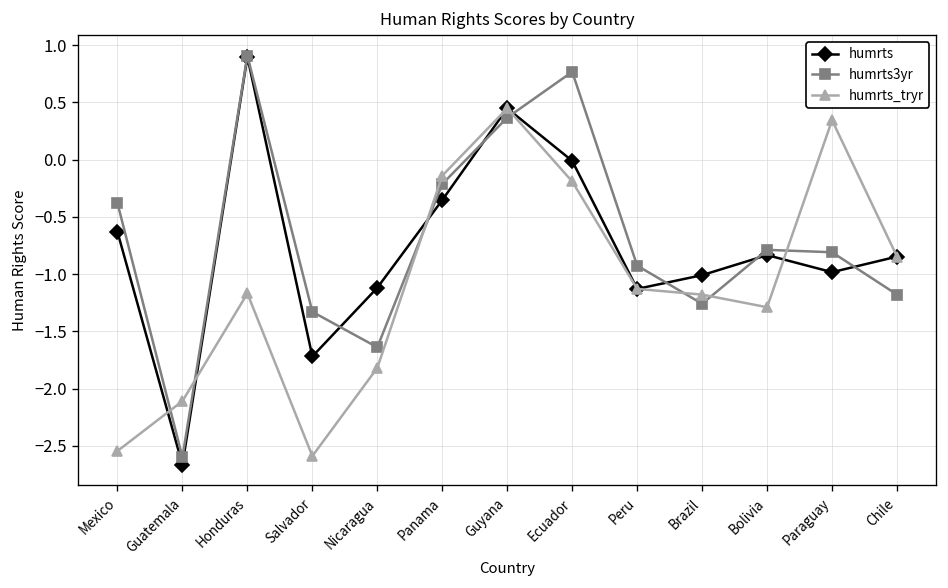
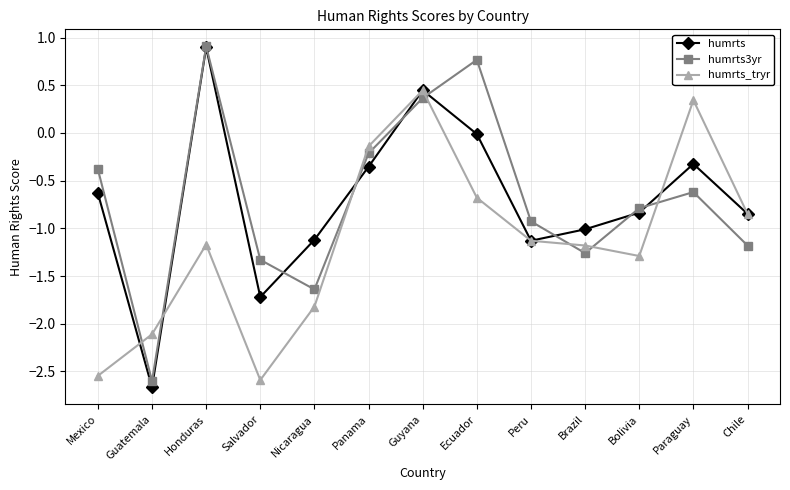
  {
    "humrts": {
      "Mexico": -0.6,
      "Guatemala": -2.7,
      "Salvador": -1.7,
      "Nicaragua": -1.1,
      "Panama": -0.4,
      "Ecuador": 0.0,
      "Brazil": -1.0,
      "Bolivia": -0.8,
-     "Paraguay": -1.0
+     "Paraguay": -0.3
    },
    "humrts3yr": {
      "Mexico": -0.4,
      "Guatemala": -2.6,
      "Salvador": -1.3,
      "Nicaragua": -1.6,
      "Panama": -0.2,
      "Guyana": 0.4,
      "Ecuador": 0.8,
      "Peru": -0.9,
      "Brazil": -1.3,
      "Bolivia": -0.8,
-     "Paraguay": -0.8,
+     "Paraguay": -0.6,
      "Chile": -1.2
    },
    "humrts_tryr": {
      "Mexico": -2.5,
      "Guatemala": -2.1,
      "Honduras": -1.2,
      "Salvador": -2.6,
      "Nicaragua": -1.8,
      "Panama": -0.1,
-     "Ecuador": -0.2,
+     "Ecuador": -0.7,
      "Brazil": -1.2,
      "Bolivia": -1.3,
      "Paraguay": 0.3
    }
  }
